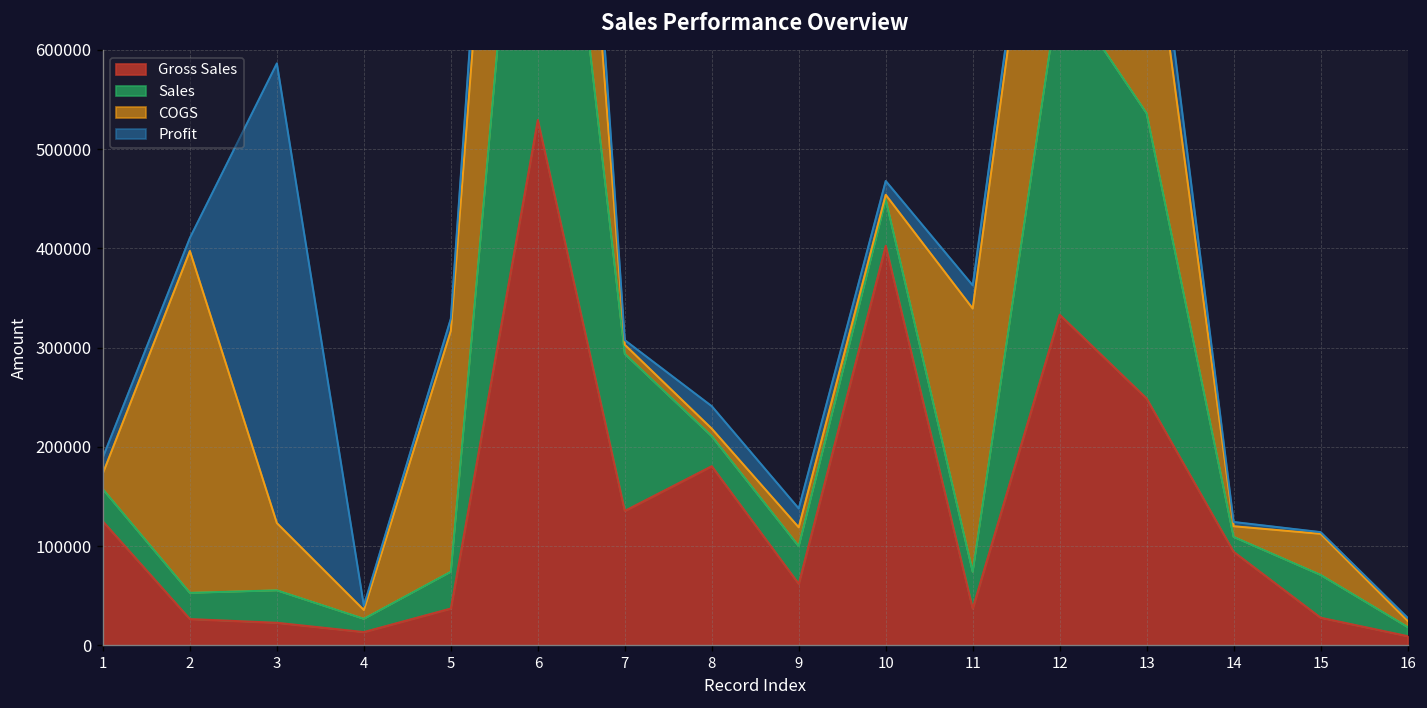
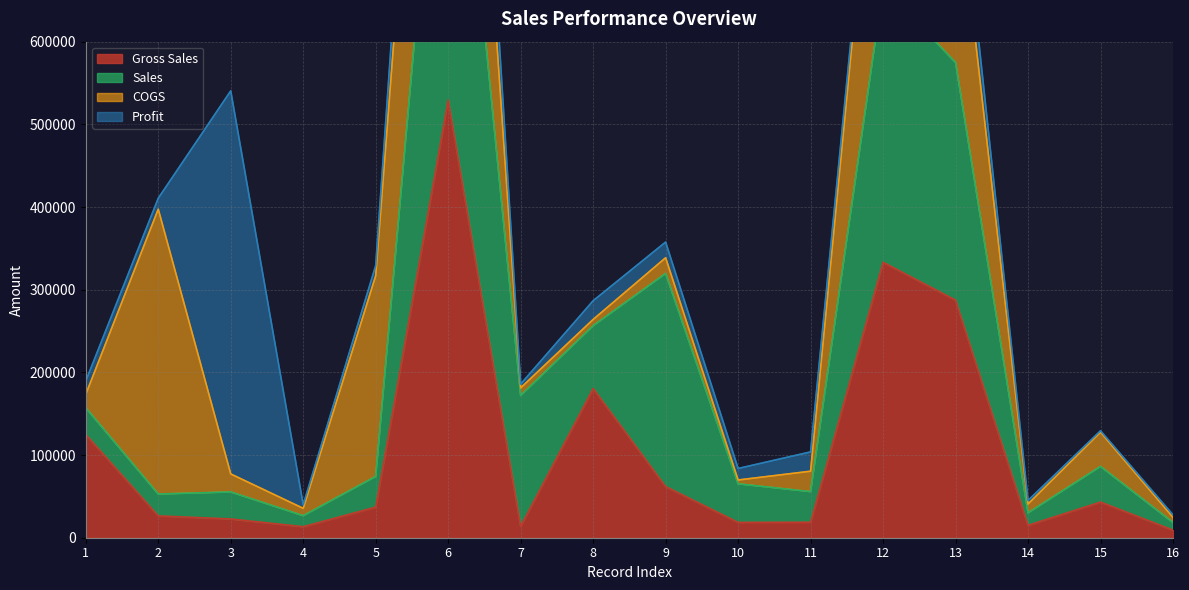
  {
    "Gross Sales": {
      "1": 120000,
      "2": 30000,
      "3": 20000,
      "4": 10000,
      "5": 40000,
      "6": 530000,
-     "7": 140000,
+     "7": 10000,
      "8": 180000,
      "9": 60000,
-     "10": 400000,
-     "11": 40000,
+     "10": 20000,
+     "11": 20000,
      "12": 330000,
-     "13": 250000,
-     "14": 90000,
-     "15": 30000,
+     "13": 290000,
+     "14": 20000,
+     "15": 40000,
      "16": 10000
    },
    "Sales": {
      "1": 30000,
      "2": 30000,
      "3": 30000,
      "4": 10000,
      "5": 40000,
      "7": 160000,
-     "8": 30000,
-     "9": 40000,
+     "8": 80000,
+     "9": 260000,
      "10": 50000,
      "11": 40000,
      "13": 290000,
      "14": 20000,
      "15": 40000,
      "16": 10000
    },
    "COGS": {
      "1": 20000,
      "2": 340000,
-     "3": 70000,
+     "3": 20000,
      "4": 10000,
      "5": 240000,
      "7": 10000,
      "8": 10000,
      "9": 20000,
      "10": 0,
-     "11": 270000,
+     "11": 20000,
      "14": 10000,
      "16": 10000
    },
    "Profit": {
      "1": 20000,
      "2": 10000,
      "3": 460000,
      "4": 0,
      "5": 10000,
      "7": 0,
      "8": 20000,
      "9": 20000,
      "10": 10000,
      "11": 20000,
      "14": 0,
      "16": 0
    }
  }
